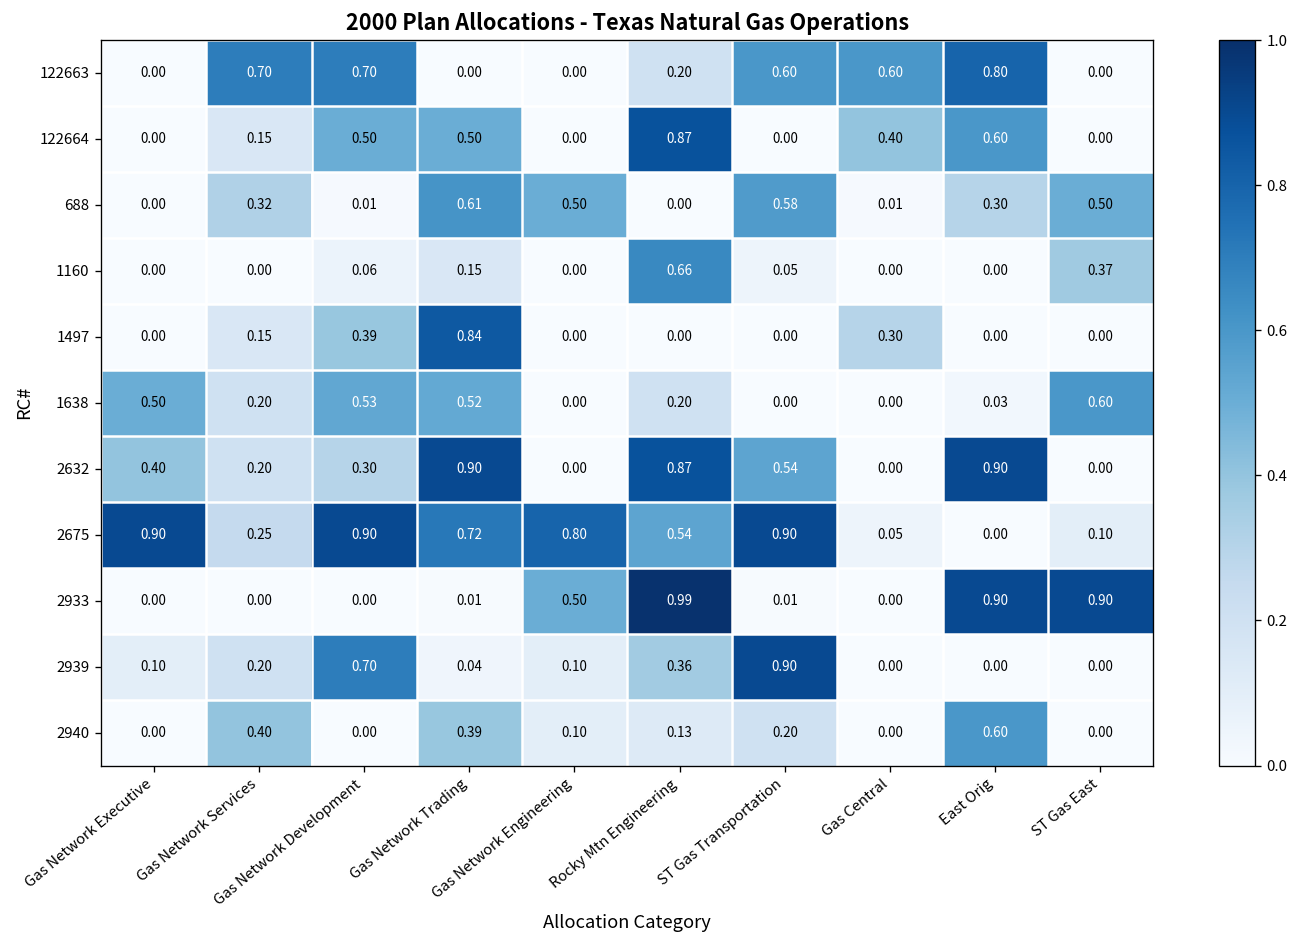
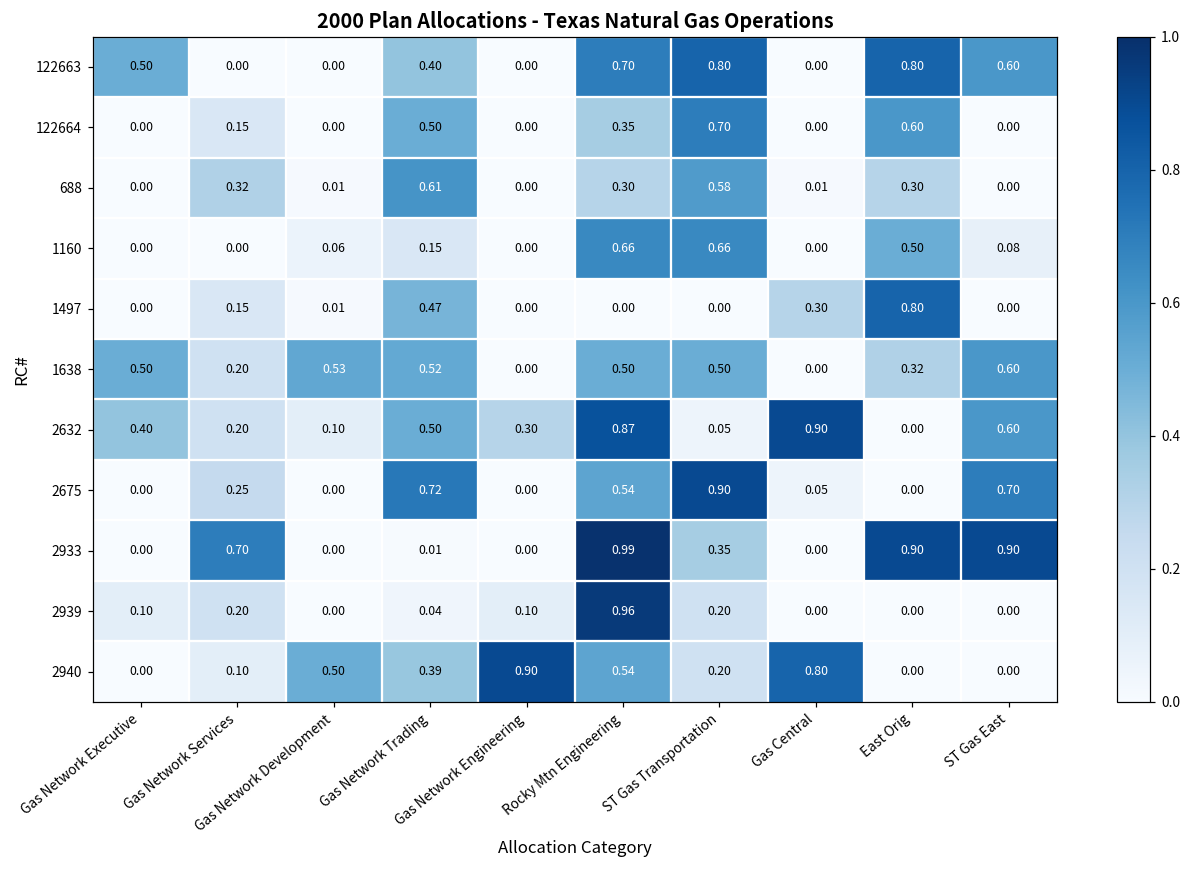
  {
    "122663": {
-     "Gas Network Executive": 0.00,
-     "Gas Network Services": 0.70,
-     "Gas Network Development": 0.70,
-     "Gas Network Trading": 0.00,
+     "Gas Network Executive": 0.50,
+     "Gas Network Services": 0.00,
+     "Gas Network Development": 0.00,
+     "Gas Network Trading": 0.40,
      "Gas Network Engineering": 0.00,
-     "Rocky Mtn Engineering": 0.20,
-     "ST Gas Transportation": 0.60,
-     "Gas Central": 0.60,
+     "Rocky Mtn Engineering": 0.70,
+     "ST Gas Transportation": 0.80,
+     "Gas Central": 0.00,
      "East Orig": 0.80,
-     "ST Gas East": 0.00
+     "ST Gas East": 0.60
    },
    "122664": {
      "Gas Network Executive": 0.00,
      "Gas Network Services": 0.15,
-     "Gas Network Development": 0.50,
+     "Gas Network Development": 0.00,
      "Gas Network Trading": 0.50,
      "Gas Network Engineering": 0.00,
-     "Rocky Mtn Engineering": 0.87,
-     "ST Gas Transportation": 0.00,
-     "Gas Central": 0.40,
+     "Rocky Mtn Engineering": 0.35,
+     "ST Gas Transportation": 0.70,
+     "Gas Central": 0.00,
      "East Orig": 0.60,
      "ST Gas East": 0.00
    },
    "688": {
      "Gas Network Executive": 0.00,
      "Gas Network Services": 0.32,
      "Gas Network Development": 0.01,
      "Gas Network Trading": 0.61,
-     "Gas Network Engineering": 0.50,
-     "Rocky Mtn Engineering": 0.00,
+     "Gas Network Engineering": 0.00,
+     "Rocky Mtn Engineering": 0.30,
      "ST Gas Transportation": 0.58,
      "Gas Central": 0.01,
      "East Orig": 0.30,
-     "ST Gas East": 0.50
+     "ST Gas East": 0.00
    },
    "1160": {
      "Gas Network Executive": 0.00,
      "Gas Network Services": 0.00,
      "Gas Network Development": 0.06,
      "Gas Network Trading": 0.15,
      "Gas Network Engineering": 0.00,
      "Rocky Mtn Engineering": 0.66,
-     "ST Gas Transportation": 0.05,
+     "ST Gas Transportation": 0.66,
      "Gas Central": 0.00,
-     "East Orig": 0.00,
-     "ST Gas East": 0.37
+     "East Orig": 0.50,
+     "ST Gas East": 0.08
    },
    "1497": {
      "Gas Network Executive": 0.00,
      "Gas Network Services": 0.15,
-     "Gas Network Development": 0.39,
-     "Gas Network Trading": 0.84,
+     "Gas Network Development": 0.01,
+     "Gas Network Trading": 0.47,
      "Gas Network Engineering": 0.00,
      "Rocky Mtn Engineering": 0.00,
      "ST Gas Transportation": 0.00,
      "Gas Central": 0.30,
-     "East Orig": 0.00,
+     "East Orig": 0.80,
      "ST Gas East": 0.00
    },
    "1638": {
      "Gas Network Executive": 0.50,
      "Gas Network Services": 0.20,
      "Gas Network Development": 0.53,
      "Gas Network Trading": 0.52,
      "Gas Network Engineering": 0.00,
-     "Rocky Mtn Engineering": 0.20,
-     "ST Gas Transportation": 0.00,
+     "Rocky Mtn Engineering": 0.50,
+     "ST Gas Transportation": 0.50,
      "Gas Central": 0.00,
-     "East Orig": 0.03,
+     "East Orig": 0.32,
      "ST Gas East": 0.60
    },
    "2632": {
      "Gas Network Executive": 0.40,
      "Gas Network Services": 0.20,
-     "Gas Network Development": 0.30,
-     "Gas Network Trading": 0.90,
-     "Gas Network Engineering": 0.00,
+     "Gas Network Development": 0.10,
+     "Gas Network Trading": 0.50,
+     "Gas Network Engineering": 0.30,
      "Rocky Mtn Engineering": 0.87,
-     "ST Gas Transportation": 0.54,
-     "Gas Central": 0.00,
-     "East Orig": 0.90,
-     "ST Gas East": 0.00
+     "ST Gas Transportation": 0.05,
+     "Gas Central": 0.90,
+     "East Orig": 0.00,
+     "ST Gas East": 0.60
    },
    "2675": {
-     "Gas Network Executive": 0.90,
+     "Gas Network Executive": 0.00,
      "Gas Network Services": 0.25,
-     "Gas Network Development": 0.90,
+     "Gas Network Development": 0.00,
      "Gas Network Trading": 0.72,
-     "Gas Network Engineering": 0.80,
+     "Gas Network Engineering": 0.00,
      "Rocky Mtn Engineering": 0.54,
      "ST Gas Transportation": 0.90,
      "Gas Central": 0.05,
      "East Orig": 0.00,
-     "ST Gas East": 0.10
+     "ST Gas East": 0.70
    },
    "2933": {
      "Gas Network Executive": 0.00,
-     "Gas Network Services": 0.00,
+     "Gas Network Services": 0.70,
      "Gas Network Development": 0.00,
      "Gas Network Trading": 0.01,
-     "Gas Network Engineering": 0.50,
+     "Gas Network Engineering": 0.00,
      "Rocky Mtn Engineering": 0.99,
-     "ST Gas Transportation": 0.01,
+     "ST Gas Transportation": 0.35,
      "Gas Central": 0.00,
      "East Orig": 0.90,
      "ST Gas East": 0.90
    },
    "2939": {
      "Gas Network Executive": 0.10,
      "Gas Network Services": 0.20,
-     "Gas Network Development": 0.70,
+     "Gas Network Development": 0.00,
      "Gas Network Trading": 0.04,
      "Gas Network Engineering": 0.10,
-     "Rocky Mtn Engineering": 0.36,
-     "ST Gas Transportation": 0.90,
+     "Rocky Mtn Engineering": 0.96,
+     "ST Gas Transportation": 0.20,
      "Gas Central": 0.00,
      "East Orig": 0.00,
      "ST Gas East": 0.00
    },
    "2940": {
      "Gas Network Executive": 0.00,
-     "Gas Network Services": 0.40,
-     "Gas Network Development": 0.00,
+     "Gas Network Services": 0.10,
+     "Gas Network Development": 0.50,
      "Gas Network Trading": 0.39,
-     "Gas Network Engineering": 0.10,
-     "Rocky Mtn Engineering": 0.13,
+     "Gas Network Engineering": 0.90,
+     "Rocky Mtn Engineering": 0.54,
      "ST Gas Transportation": 0.20,
-     "Gas Central": 0.00,
-     "East Orig": 0.60,
+     "Gas Central": 0.80,
+     "East Orig": 0.00,
      "ST Gas East": 0.00
    }
  }
